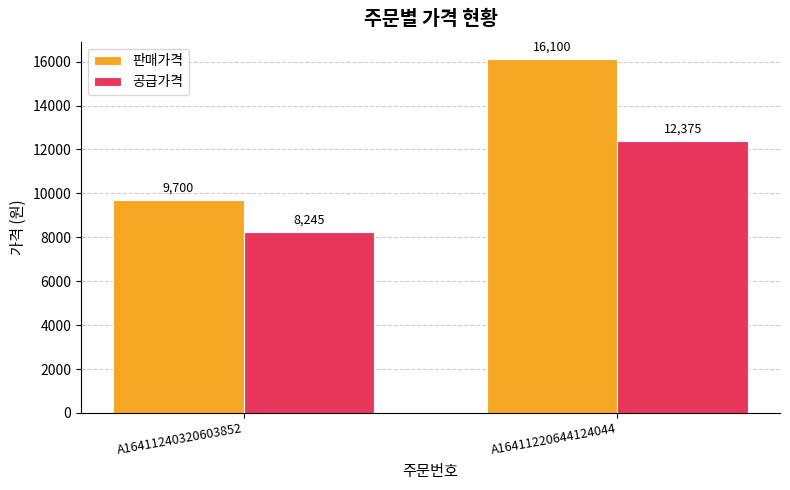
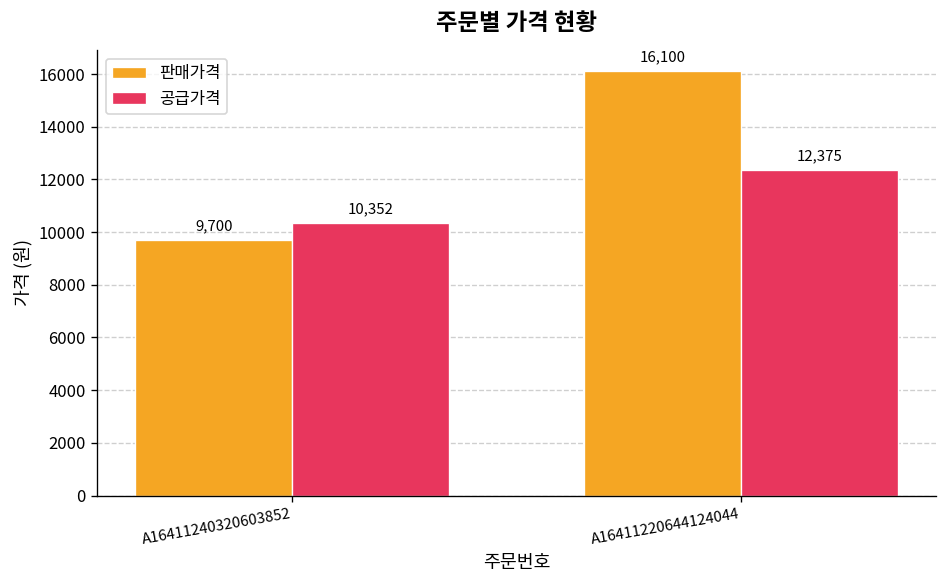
  {
    "판매가격": {
      "A16411240320603852": "9,700",
      "A16411220644124044": "16,100"
    },
    "공급가격": {
-     "A16411240320603852": "8,245",
+     "A16411240320603852": "10,352",
      "A16411220644124044": "12,375"
    }
  }
